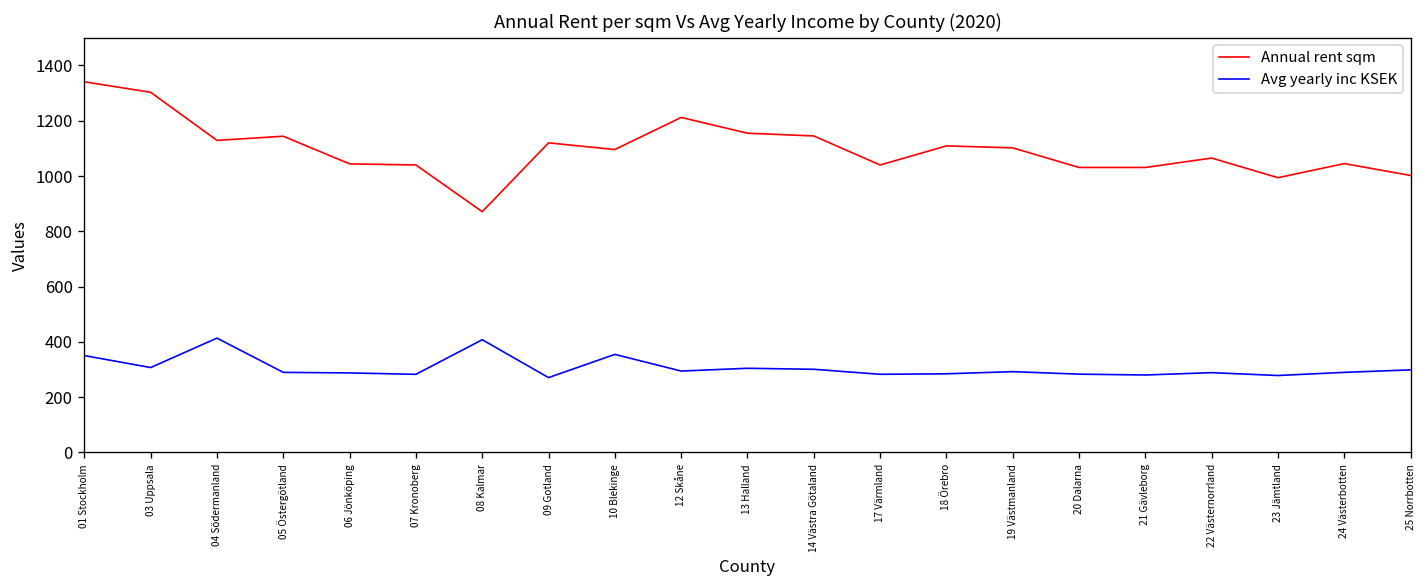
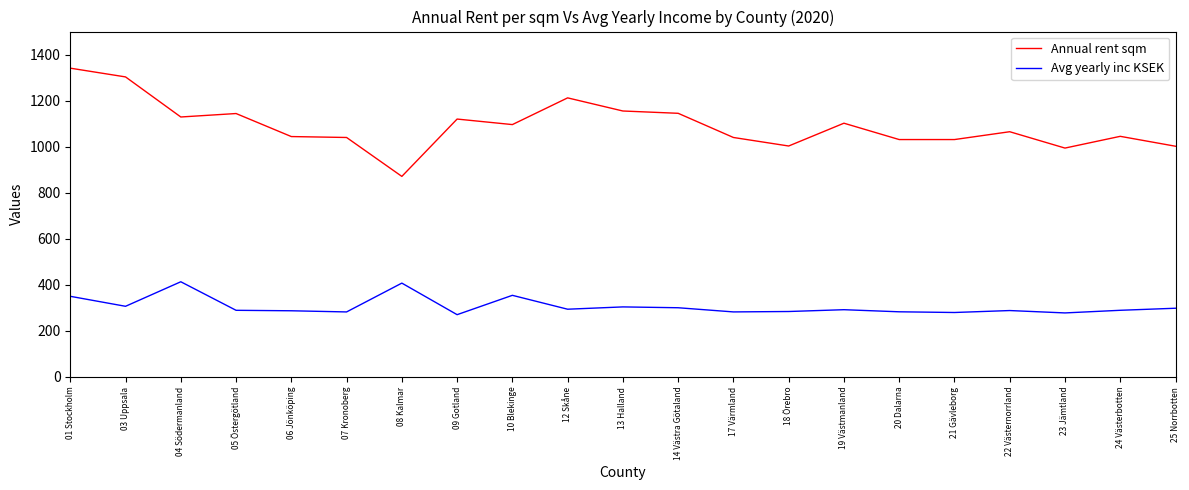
  {
    "Annual rent sqm": {
      "01 Stockholm": 1340,
      "03 Uppsala": 1300,
      "04 Södermanland": 1130,
      "05 Östergötland": 1140,
      "06 Jönköping": 1040,
      "07 Kronoberg": 1040,
      "08 Kalmar": 870,
      "09 Gotland": 1120,
      "10 Blekinge": 1100,
      "12 Skåne": 1210,
      "13 Halland": 1160,
      "14 Västra Götaland": 1150,
      "17 Värmland": 1040,
-     "18 Örebro": 1110,
+     "18 Örebro": 1000,
      "19 Västmanland": 1100,
      "20 Dalarna": 1030,
      "21 Gävleborg": 1030,
      "22 Västernorrland": 1070,
      "23 Jämtland": 990,
      "24 Västerbotten": 1050,
      "25 Norrbotten": 1000
    },
    "Avg yearly inc KSEK": {
      "01 Stockholm": 350,
      "03 Uppsala": 310,
      "04 Södermanland": 410,
      "05 Östergötland": 290,
      "06 Jönköping": 290,
      "07 Kronoberg": 280,
      "08 Kalmar": 410,
      "09 Gotland": 270,
      "10 Blekinge": 350,
      "12 Skåne": 290,
      "13 Halland": 300,
      "14 Västra Götaland": 300,
      "17 Värmland": 280,
      "18 Örebro": 280,
      "19 Västmanland": 290,
      "20 Dalarna": 280,
      "21 Gävleborg": 280,
      "22 Västernorrland": 290,
      "23 Jämtland": 280,
      "24 Västerbotten": 290,
      "25 Norrbotten": 300
    }
  }
